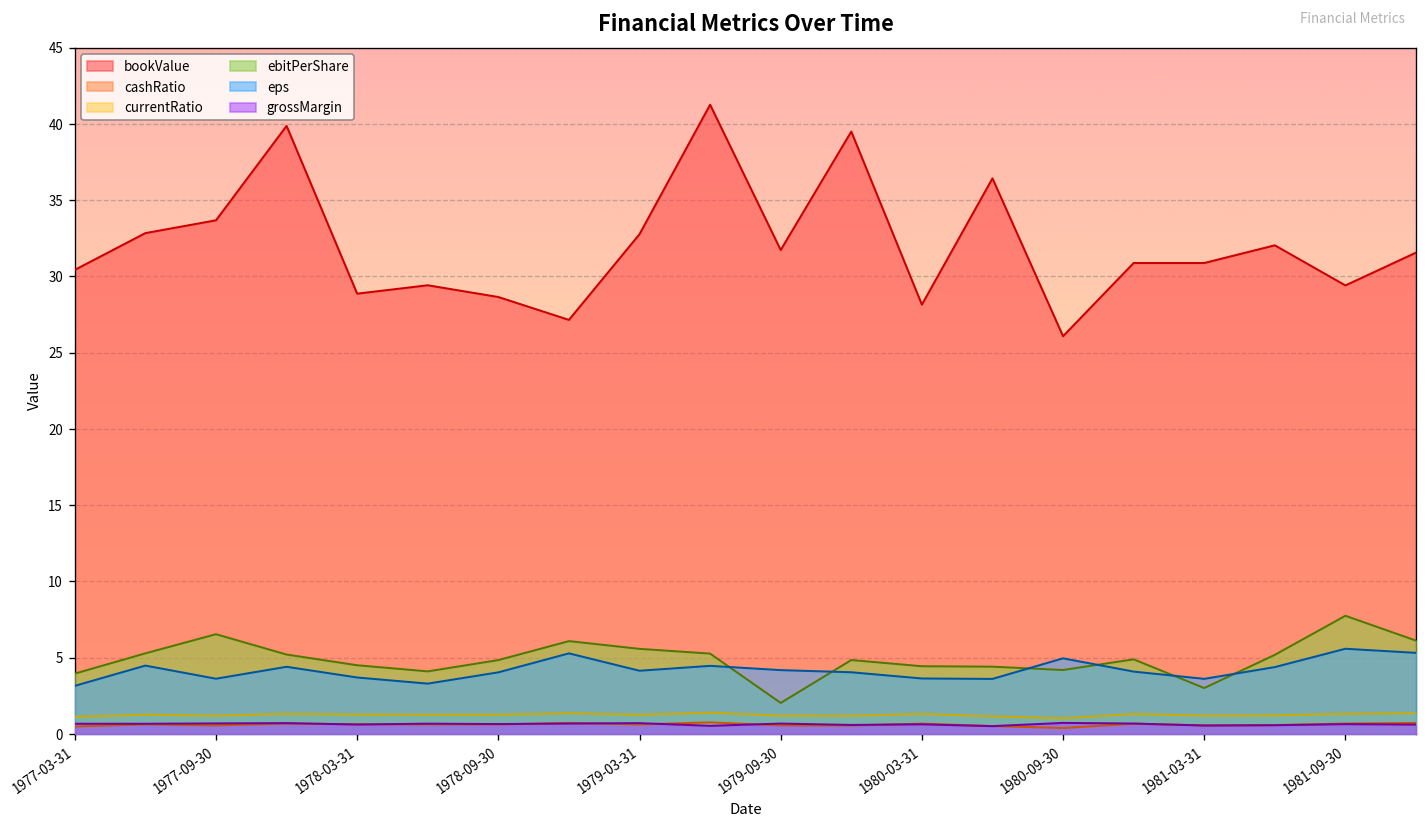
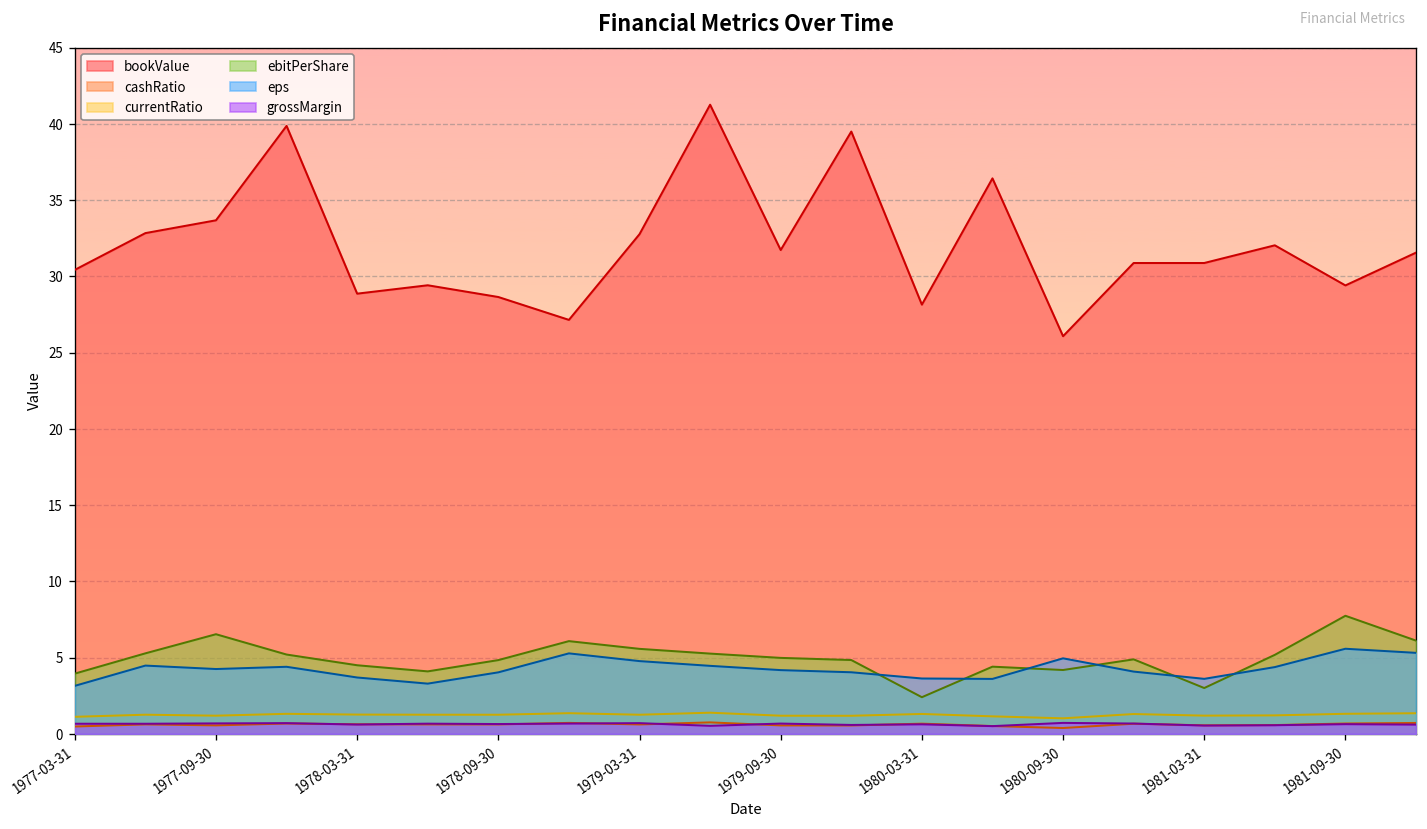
  {
    "ebitPerShare": {
      "1977-03-31": 4.0,
      "1977-09-30": 6.5,
      "1978-03-31": 4.5,
      "1978-09-30": 4.8,
      "1979-03-31": 5.6,
-     "1979-09-30": 2.0,
-     "1980-03-31": 4.4,
+     "1979-09-30": 5.0,
+     "1980-03-31": 2.4,
      "1980-09-30": 4.2,
      "1981-03-31": 3.0,
      "1981-09-30": 7.7
    },
    "eps": {
      "1977-03-31": 3.2,
-     "1977-09-30": 3.6,
+     "1977-09-30": 4.3,
      "1978-03-31": 3.7,
      "1978-09-30": 4.0,
-     "1979-03-31": 4.1,
+     "1979-03-31": 4.8,
      "1979-09-30": 4.2,
      "1980-03-31": 3.6,
      "1980-09-30": 5.0,
      "1981-03-31": 3.6,
      "1981-09-30": 5.6
    },
    "grossMargin": {
      "1980-09-30": 0.7
    }
  }
